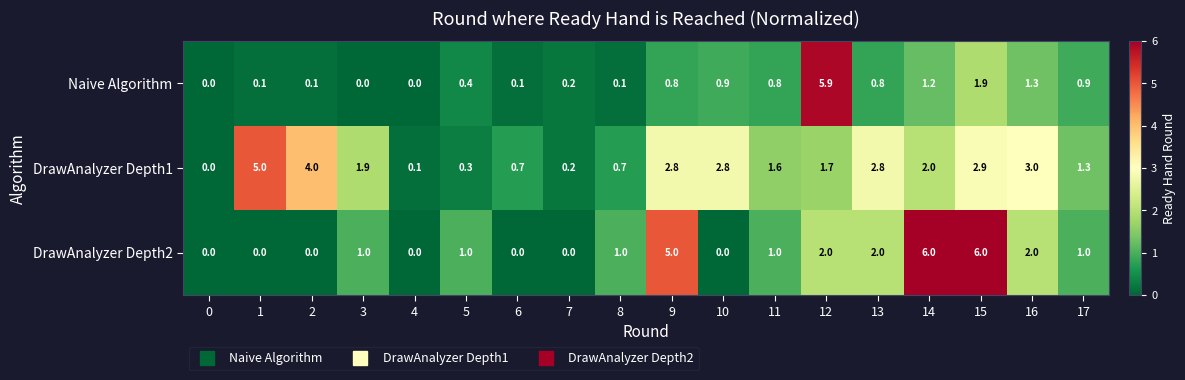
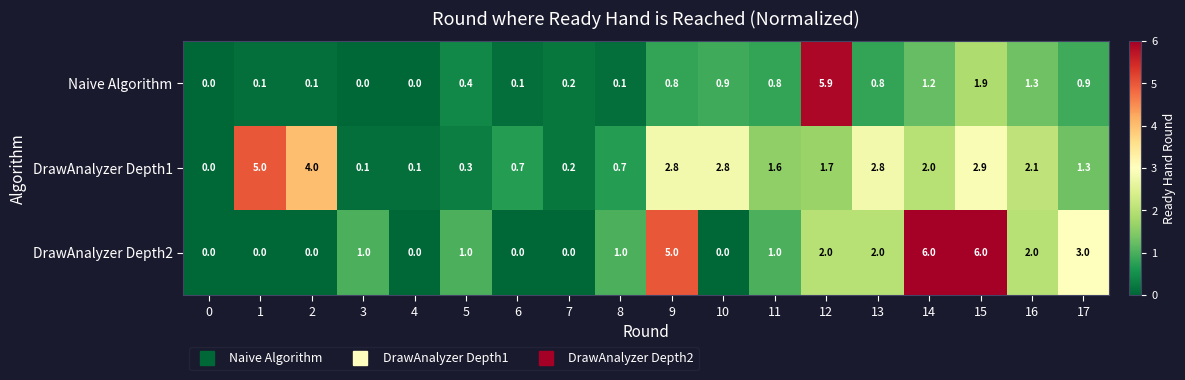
  {
    "Naive Algorithm": {
      "0": 0.0,
      "1": 0.1,
      "2": 0.1,
      "3": 0.0,
      "4": 0.0,
      "5": 0.4,
      "6": 0.1,
      "7": 0.2,
      "8": 0.1,
      "9": 0.8,
      "10": 0.9,
      "11": 0.8,
      "12": 5.9,
      "13": 0.8,
      "14": 1.2,
      "15": 1.9,
      "16": 1.3,
      "17": 0.9
    },
    "DrawAnalyzer Depth1": {
      "0": 0.0,
      "1": 5.0,
      "2": 4.0,
-     "3": 1.9,
+     "3": 0.1,
      "4": 0.1,
      "5": 0.3,
      "6": 0.7,
      "7": 0.2,
      "8": 0.7,
      "9": 2.8,
      "10": 2.8,
      "11": 1.6,
      "12": 1.7,
      "13": 2.8,
      "14": 2.0,
      "15": 2.9,
-     "16": 3.0,
+     "16": 2.1,
      "17": 1.3
    },
    "DrawAnalyzer Depth2": {
      "0": 0.0,
      "1": 0.0,
      "2": 0.0,
      "3": 1.0,
      "4": 0.0,
      "5": 1.0,
      "6": 0.0,
      "7": 0.0,
      "8": 1.0,
      "9": 5.0,
      "10": 0.0,
      "11": 1.0,
      "12": 2.0,
      "13": 2.0,
      "14": 6.0,
      "15": 6.0,
      "16": 2.0,
-     "17": 1.0
+     "17": 3.0
    }
  }
